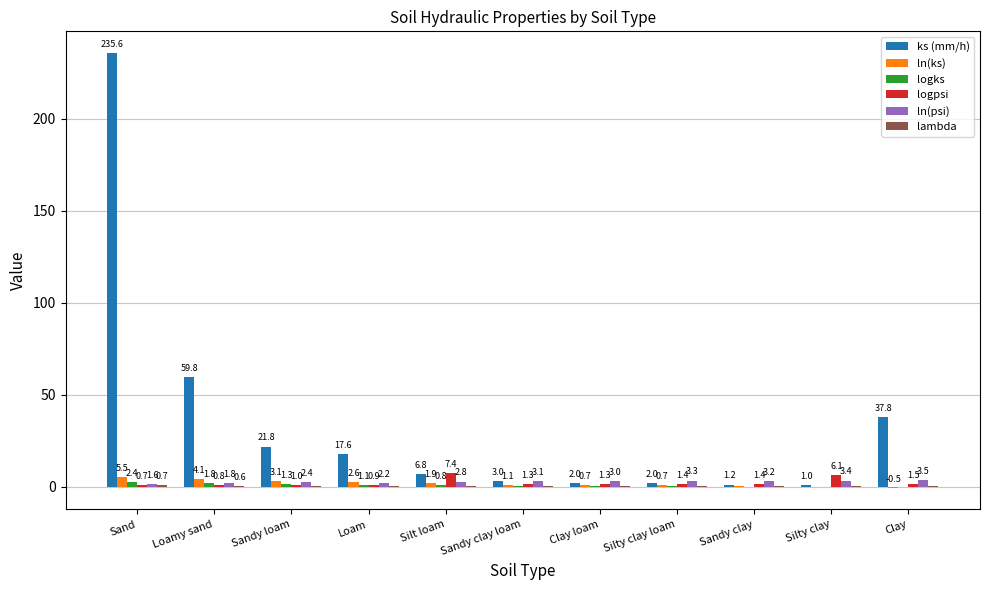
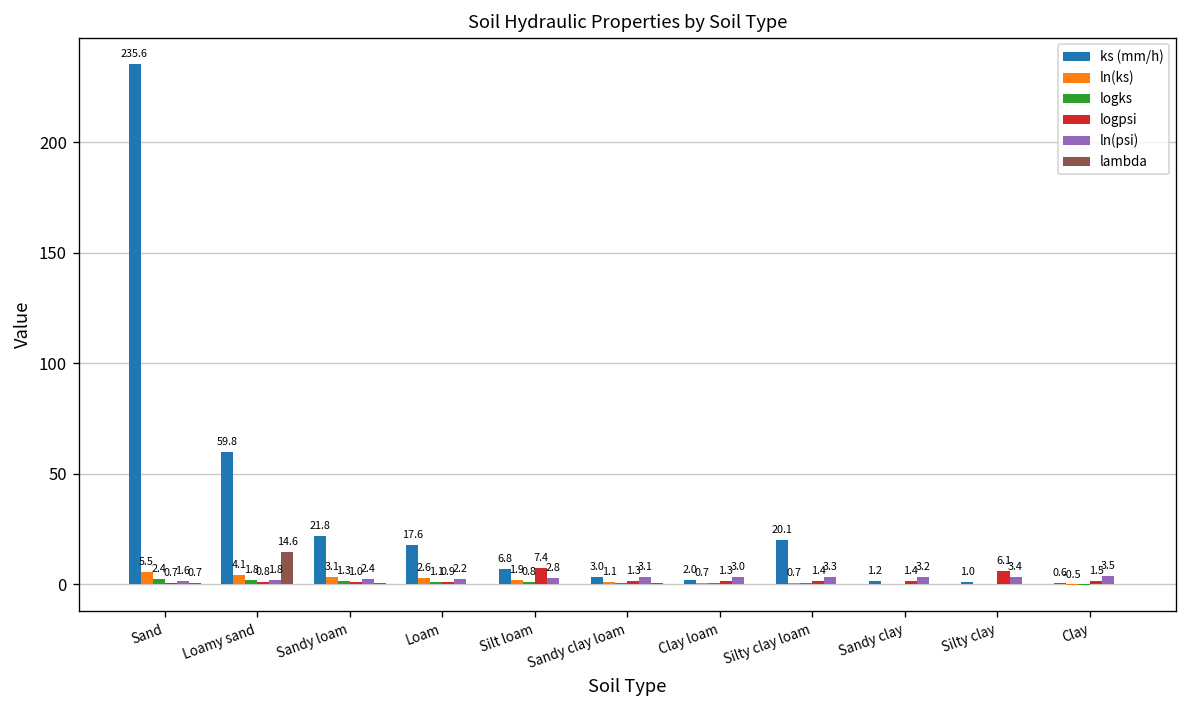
  {
    "ks (mm/h)": {
      "Sand": 235.6,
      "Loamy sand": 59.8,
      "Sandy loam": 21.8,
      "Loam": 17.6,
      "Silt loam": 6.8,
      "Sandy clay loam": 3.0,
-     "Silty clay loam": 2.0,
+     "Silty clay loam": 20.1,
      "Sandy clay": 1.2,
      "Silty clay": 1.0,
-     "Clay": 37.8
+     "Clay": 0.6
    },
    "ln(ks)": {
      "Sand": 5.5,
      "Loamy sand": 4.1,
      "Sandy loam": 3.1,
      "Loam": 2.6,
      "Sandy clay loam": 1.1,
      "Clay": -0.5
    },
    "logks": {
      "Sand": 2.4
    },
    "logpsi": {
      "Silt loam": 7.4,
      "Sandy clay loam": 1.3,
      "Clay loam": 1.3,
      "Silty clay loam": 1.4,
      "Sandy clay": 1.4,
      "Silty clay": 6.1,
      "Clay": 1.5
    },
    "ln(psi)": {
      "Sandy loam": 2.4,
      "Silt loam": 2.8,
      "Sandy clay loam": 3.1,
      "Clay loam": 3.0,
      "Silty clay loam": 3.3,
      "Sandy clay": 3.2,
      "Silty clay": 3.4,
      "Clay": 3.5
    },
    "lambda": {
-     "Loamy sand": 0.6
+     "Loamy sand": 14.6
    }
  }
